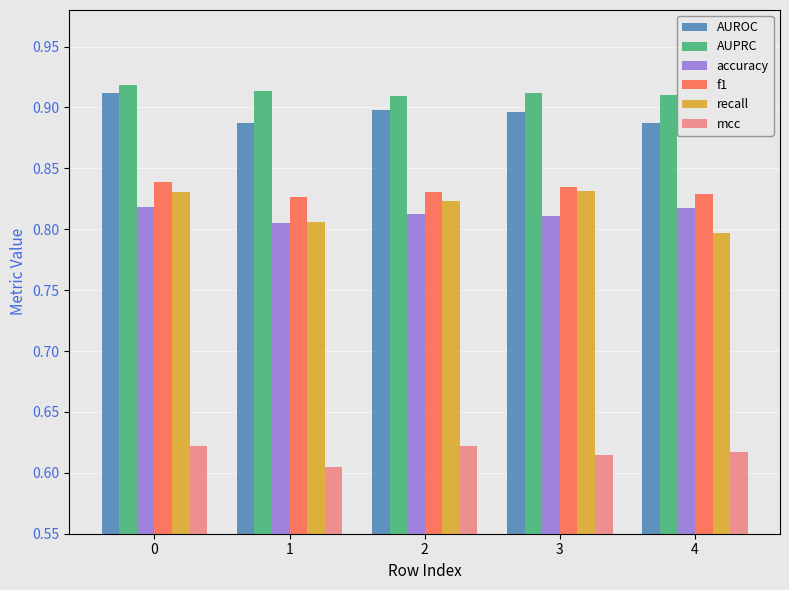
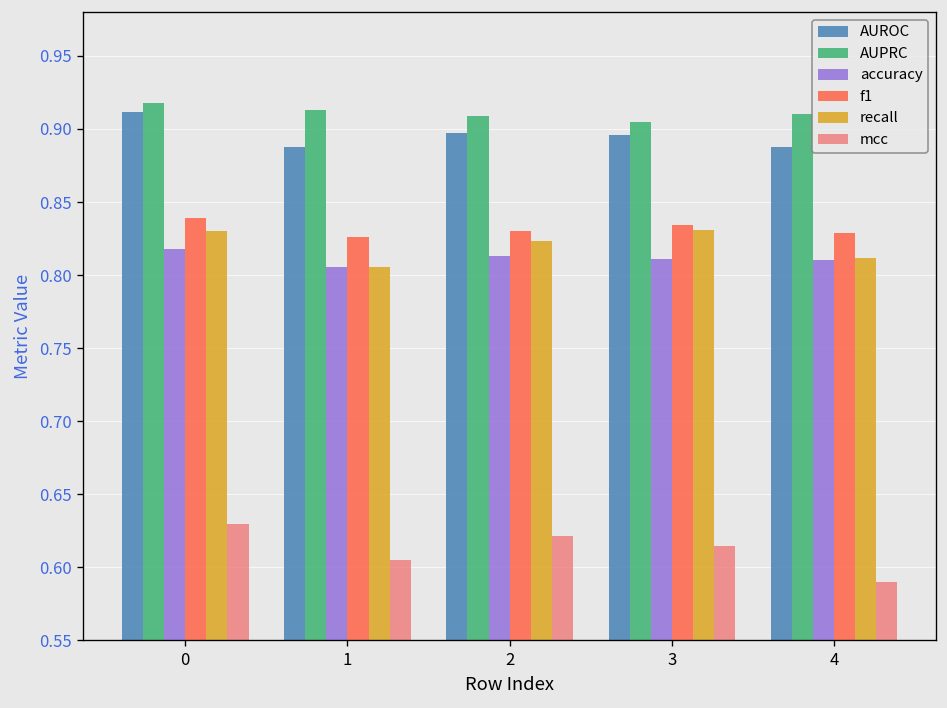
  {
    "AUROC": {
      "0": 0.912,
      "1": 0.888,
      "2": 0.897,
      "3": 0.896,
      "4": 0.887
    },
    "AUPRC": {
      "0": 0.918,
      "1": 0.913,
      "2": 0.909,
-     "3": 0.912,
+     "3": 0.905,
      "4": 0.910
    },
    "accuracy": {
      "0": 0.818,
      "1": 0.805,
      "2": 0.813,
      "3": 0.811,
-     "4": 0.817
+     "4": 0.810
    },
    "f1": {
      "0": 0.839,
      "1": 0.826,
      "2": 0.830,
      "3": 0.834,
      "4": 0.829
    },
    "recall": {
      "0": 0.830,
      "1": 0.806,
      "2": 0.823,
      "3": 0.831,
-     "4": 0.797
+     "4": 0.812
    },
    "mcc": {
-     "0": 0.622,
+     "0": 0.630,
      "1": 0.605,
      "2": 0.622,
      "3": 0.615,
-     "4": 0.617
+     "4": 0.590
    }
  }
